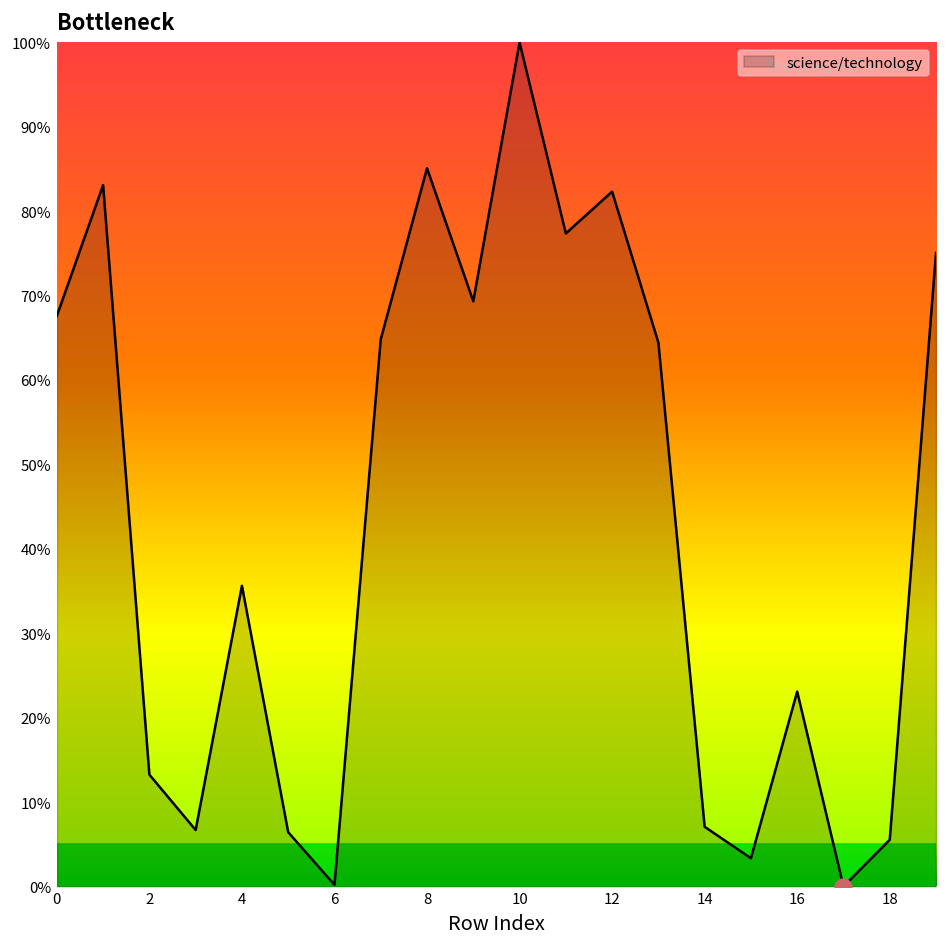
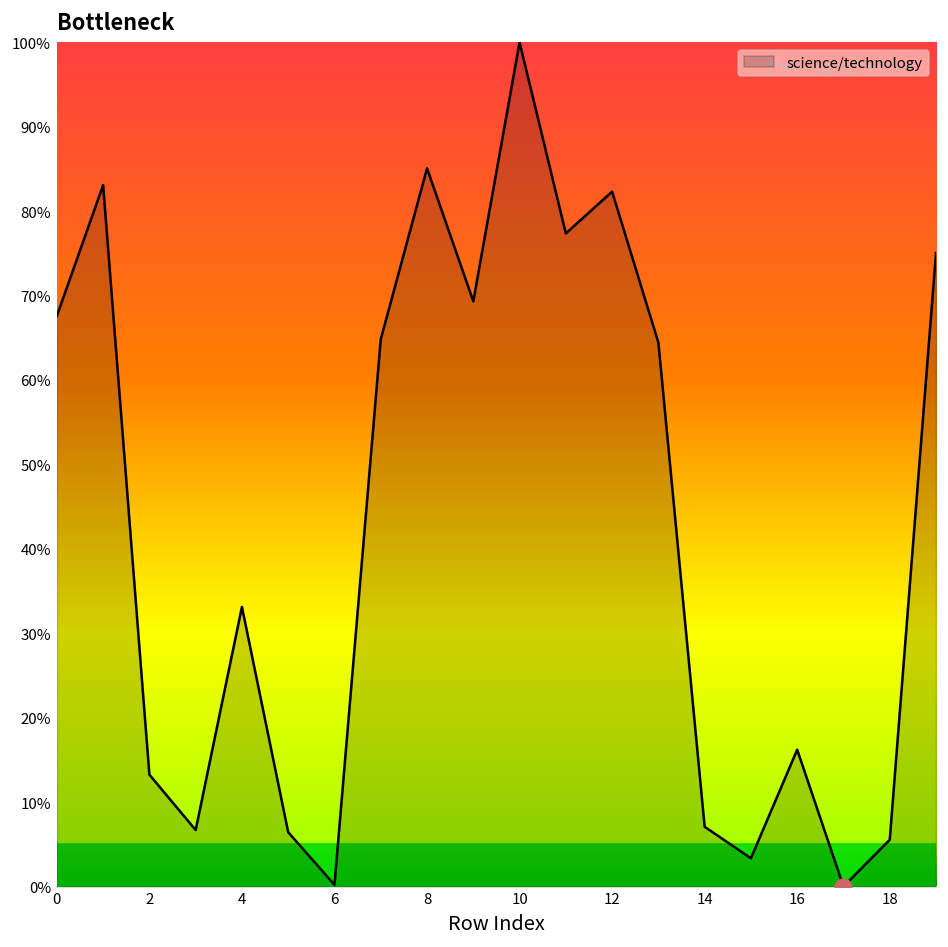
  {
    "science/technology": {
      "0": "68%",
      "2": "13%",
-     "4": "36%",
+     "4": "33%",
      "8": "85%",
      "10": "100%",
      "12": "82%",
      "14": "7%",
-     "16": "23%",
+     "16": "16%",
      "18": "6%"
    }
  }
